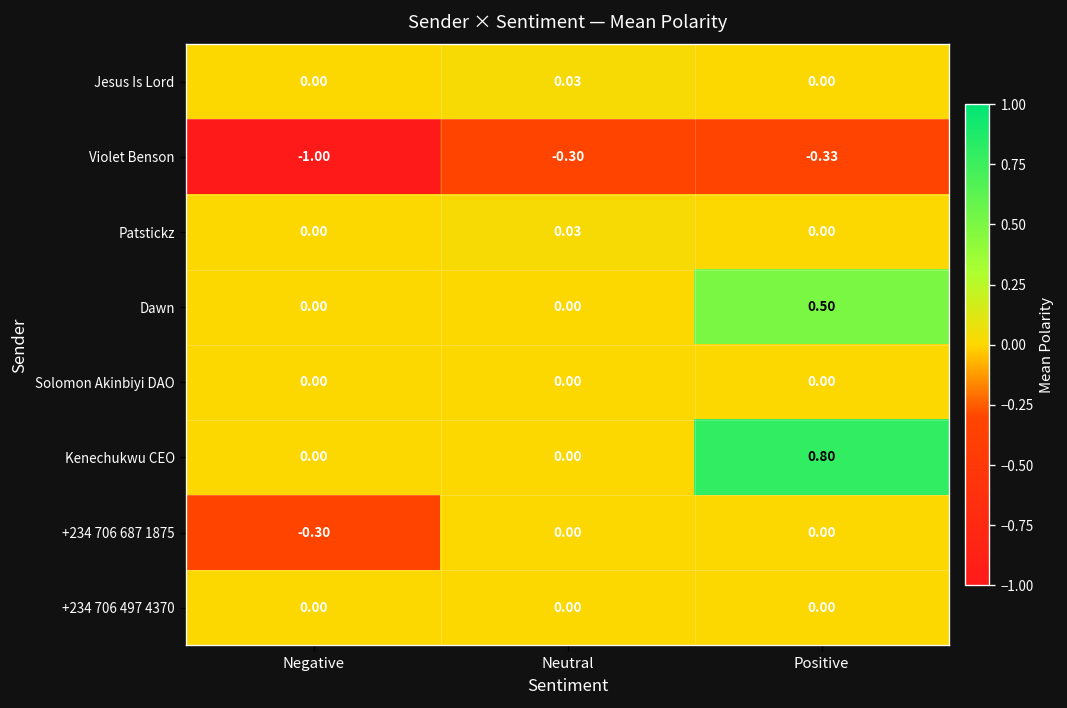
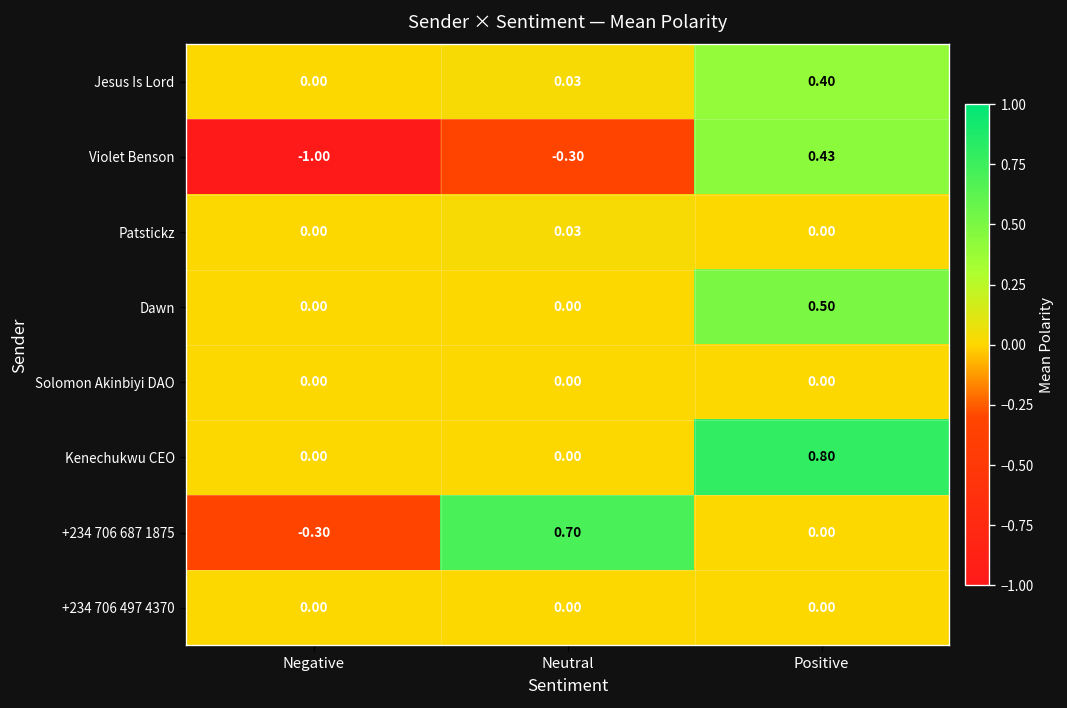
  {
    "Jesus Is Lord": {
      "Negative": 0.00,
      "Neutral": 0.03,
-     "Positive": 0.00
+     "Positive": 0.40
    },
    "Violet Benson": {
      "Negative": -1.00,
      "Neutral": -0.30,
-     "Positive": -0.33
+     "Positive": 0.43
    },
    "Patstickz": {
      "Negative": 0.00,
      "Neutral": 0.03,
      "Positive": 0.00
    },
    "Dawn": {
      "Negative": 0.00,
      "Neutral": 0.00,
      "Positive": 0.50
    },
    "Solomon Akinbiyi DAO": {
      "Negative": 0.00,
      "Neutral": 0.00,
      "Positive": 0.00
    },
    "Kenechukwu CEO": {
      "Negative": 0.00,
      "Neutral": 0.00,
      "Positive": 0.80
    },
    "+234 706 687 1875": {
      "Negative": -0.30,
-     "Neutral": 0.00,
+     "Neutral": 0.70,
      "Positive": 0.00
    },
    "+234 706 497 4370": {
      "Negative": 0.00,
      "Neutral": 0.00,
      "Positive": 0.00
    }
  }
